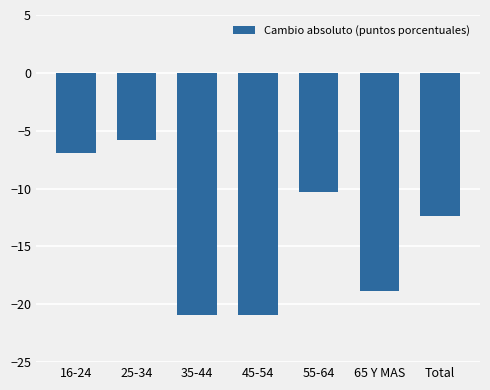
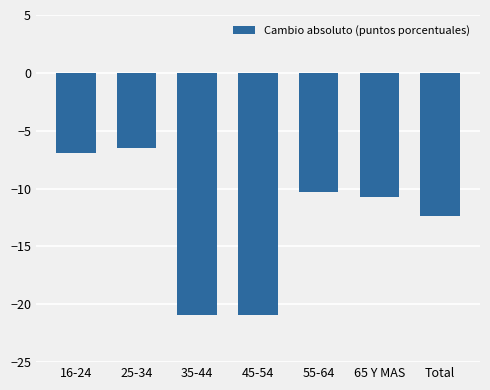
  {
    "16-24": -6.9,
-   "25-34": -5.8,
+   "25-34": -6.5,
    "35-44": -20.9,
    "45-54": -20.9,
    "55-64": -10.3,
-   "65 Y MAS": -18.8,
+   "65 Y MAS": -10.7,
    "Total": -12.4
  }
